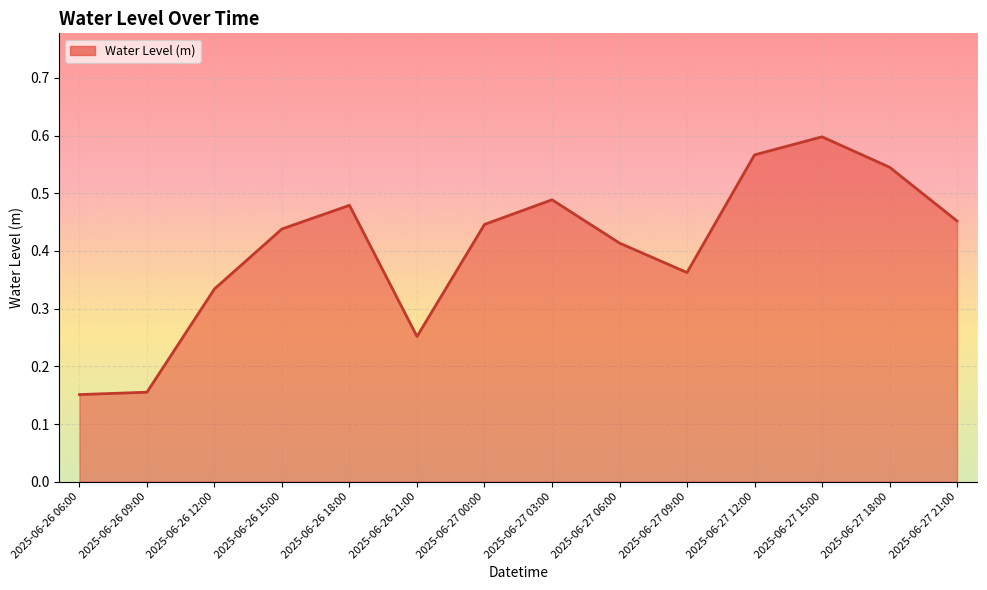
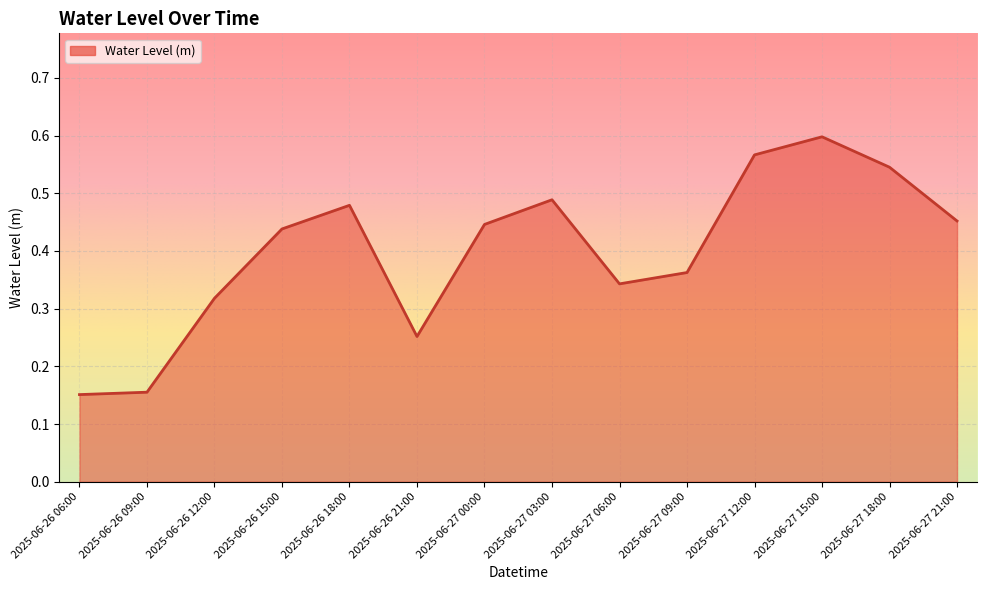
  {
    "2025-06-26 06:00": 0.15,
    "2025-06-26 09:00": 0.16,
-   "2025-06-26 12:00": 0.33,
+   "2025-06-26 12:00": 0.32,
    "2025-06-26 15:00": 0.44,
    "2025-06-26 18:00": 0.48,
    "2025-06-26 21:00": 0.25,
    "2025-06-27 00:00": 0.45,
    "2025-06-27 03:00": 0.49,
-   "2025-06-27 06:00": 0.41,
+   "2025-06-27 06:00": 0.34,
    "2025-06-27 09:00": 0.36,
    "2025-06-27 12:00": 0.57,
    "2025-06-27 15:00": 0.60,
    "2025-06-27 18:00": 0.55,
    "2025-06-27 21:00": 0.45
  }
